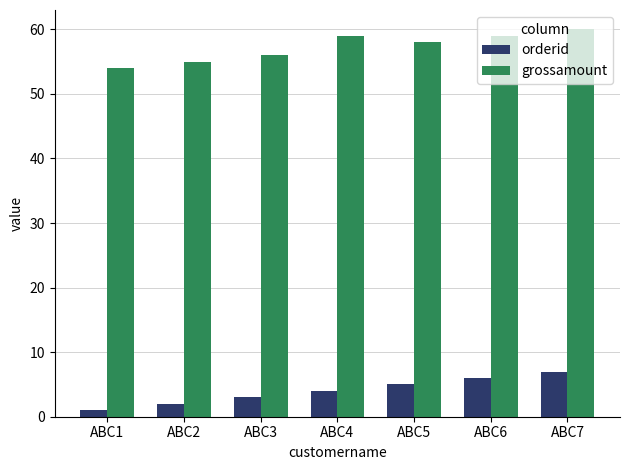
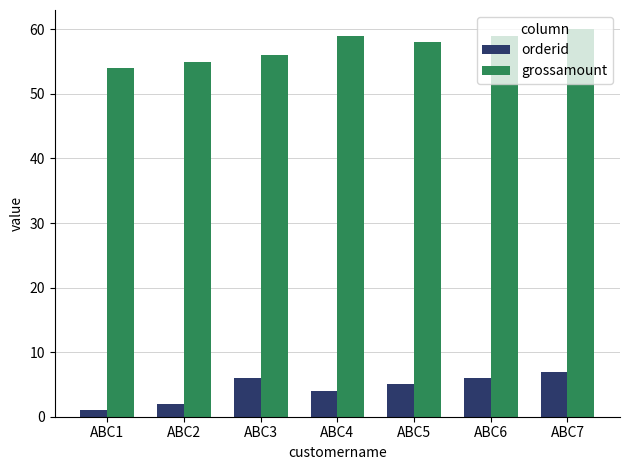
  {
    "orderid": {
      "ABC1": 1,
      "ABC2": 2,
-     "ABC3": 3,
+     "ABC3": 6,
      "ABC4": 4,
      "ABC5": 5,
      "ABC6": 6,
      "ABC7": 7
    },
    "grossamount": {
      "ABC1": 54,
      "ABC2": 55,
      "ABC3": 56,
      "ABC4": 59,
      "ABC5": 58
    }
  }
